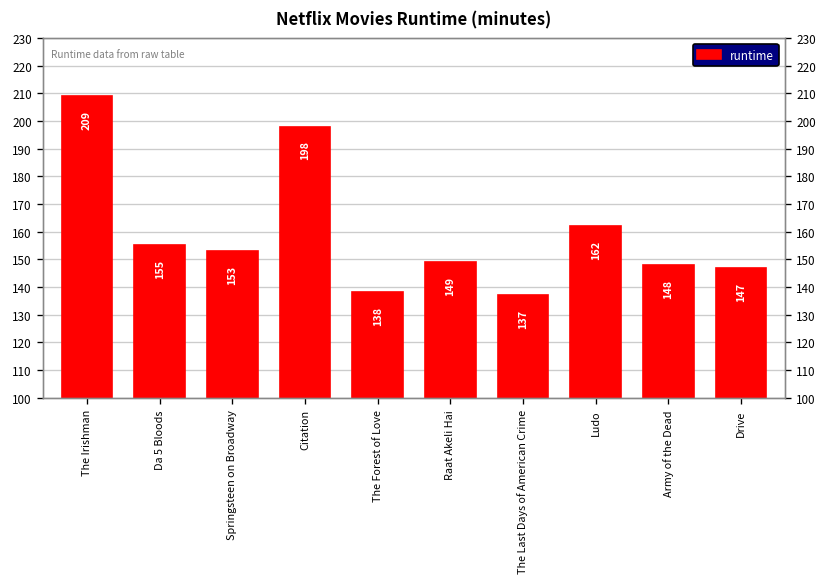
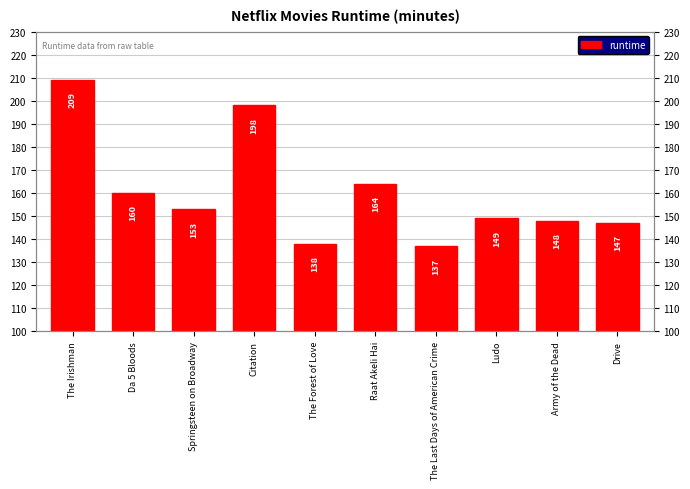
  {
    "The Irishman": 209,
-   "Da 5 Bloods": 155,
+   "Da 5 Bloods": 160,
    "Springsteen on Broadway": 153,
    "Citation": 198,
    "The Forest of Love": 138,
-   "Raat Akeli Hai": 149,
+   "Raat Akeli Hai": 164,
    "The Last Days of American Crime": 137,
-   "Ludo": 162,
+   "Ludo": 149,
    "Army of the Dead": 148,
    "Drive": 147
  }
